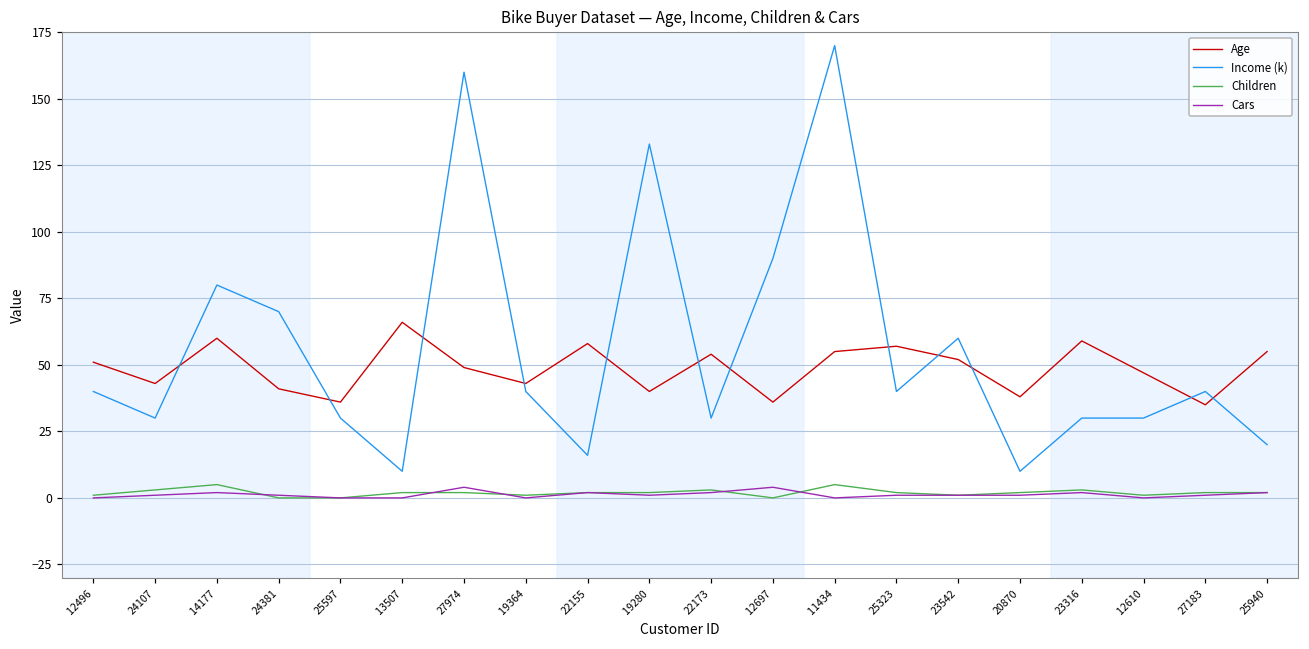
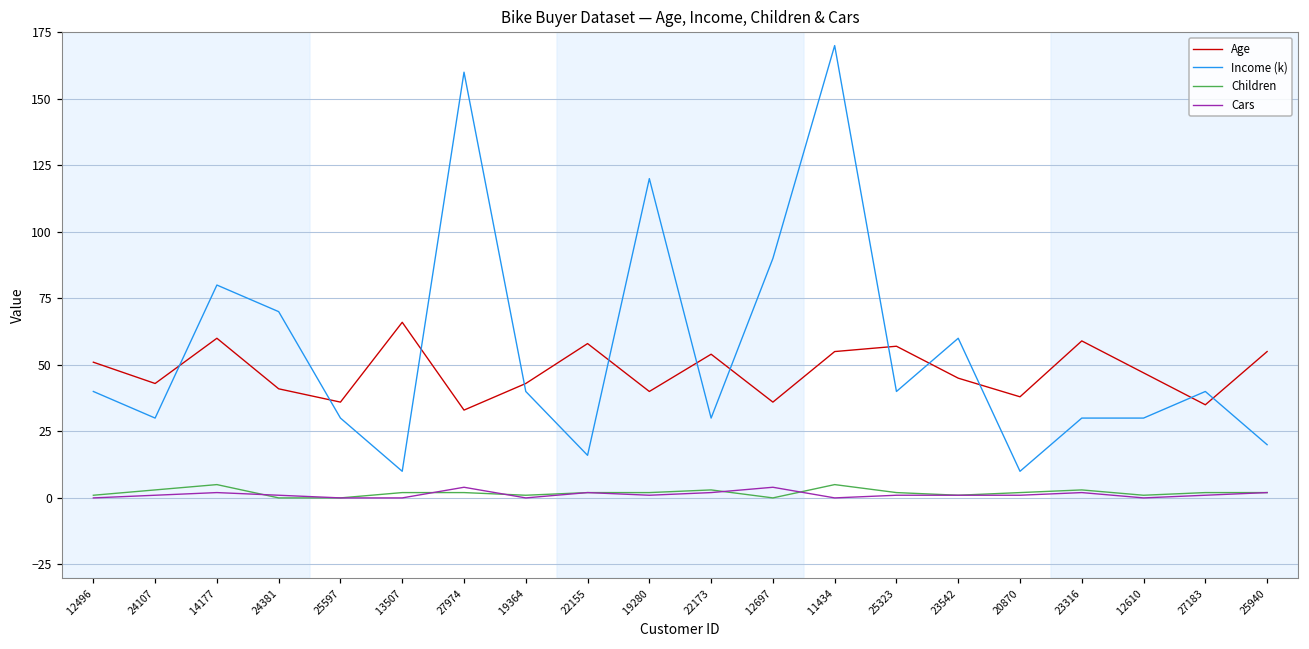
  {
    "Age": {
      "12496": 51,
      "24107": 43,
      "14177": 60,
      "24381": 41,
      "25597": 36,
      "13507": 66,
-     "27974": 49,
+     "27974": 33,
      "19364": 43,
      "22155": 58,
      "19280": 40,
      "22173": 54,
      "12697": 36,
      "11434": 55,
      "25323": 57,
-     "23542": 52,
+     "23542": 45,
      "20870": 38,
      "23316": 59,
      "12610": 47,
      "27183": 35,
      "25940": 55
    },
    "Income (k)": {
      "12496": 40,
      "24107": 30,
      "14177": 80,
      "24381": 70,
      "25597": 30,
      "13507": 10,
      "27974": 160,
      "19364": 40,
      "22155": 16,
-     "19280": 133,
+     "19280": 120,
      "22173": 30,
      "12697": 90,
      "11434": 170,
      "25323": 40,
      "23542": 60,
      "20870": 10,
      "23316": 30,
      "12610": 30,
      "27183": 40,
      "25940": 20
    },
    "Children": {
      "24107": 3,
      "14177": 5,
      "13507": 2,
      "27974": 2,
      "12697": 0,
      "11434": 5
    },
    "Cars": {
      "24107": 1,
      "14177": 2,
      "13507": 0,
      "27974": 4,
      "12697": 4,
      "11434": 0
    }
  }
